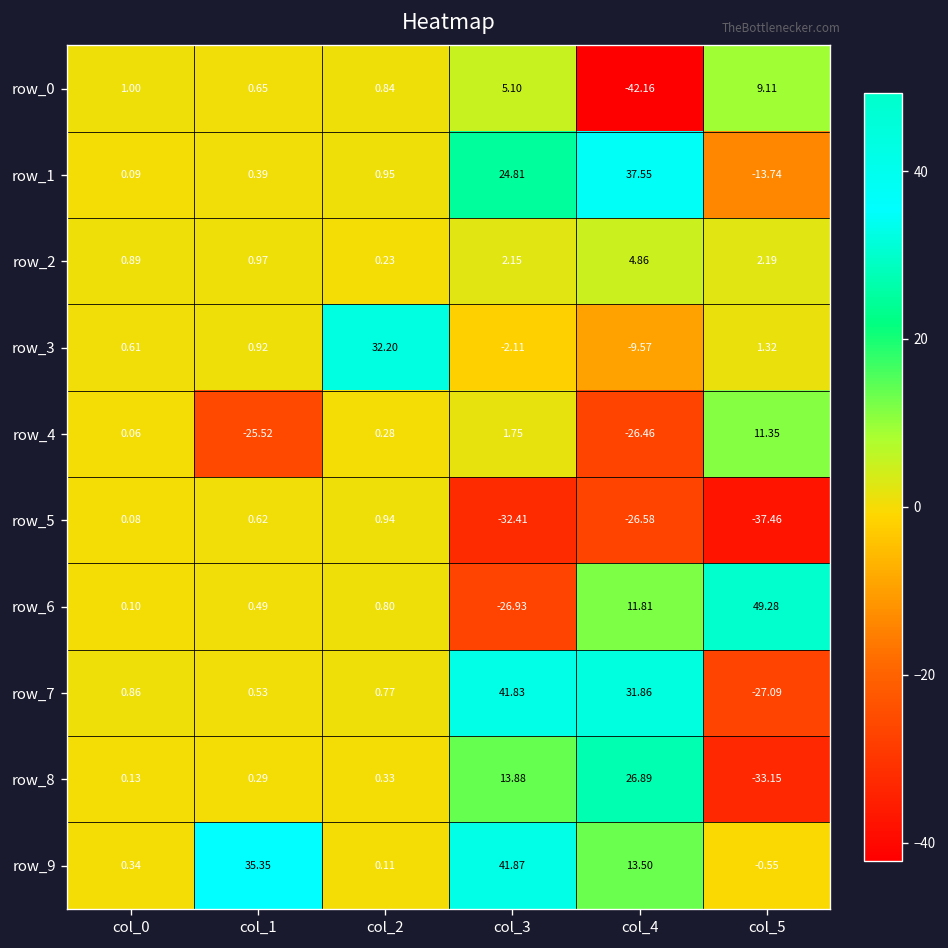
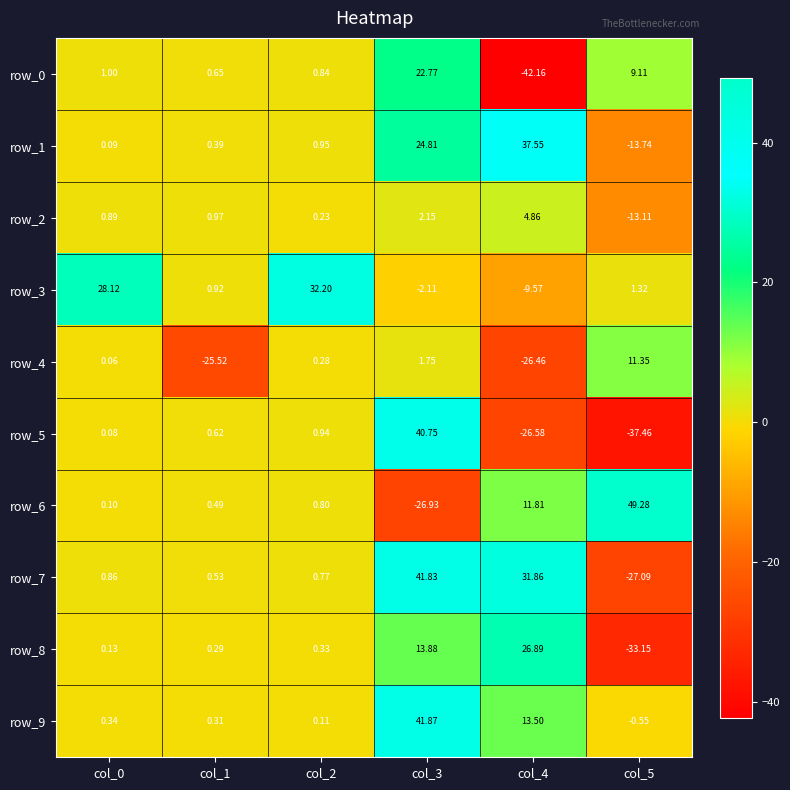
  {
    "row_0": {
      "col_0": 1.00,
      "col_1": 0.65,
      "col_2": 0.84,
-     "col_3": 5.10,
+     "col_3": 22.77,
      "col_4": -42.16,
      "col_5": 9.11
    },
    "row_1": {
      "col_0": 0.09,
      "col_1": 0.39,
      "col_2": 0.95,
      "col_3": 24.81,
      "col_4": 37.55,
      "col_5": -13.74
    },
    "row_2": {
      "col_0": 0.89,
      "col_1": 0.97,
      "col_2": 0.23,
      "col_3": 2.15,
      "col_4": 4.86,
-     "col_5": 2.19
+     "col_5": -13.11
    },
    "row_3": {
-     "col_0": 0.61,
+     "col_0": 28.12,
      "col_1": 0.92,
      "col_2": 32.20,
      "col_3": -2.11,
      "col_4": -9.57,
      "col_5": 1.32
    },
    "row_4": {
      "col_0": 0.06,
      "col_1": -25.52,
      "col_2": 0.28,
      "col_3": 1.75,
      "col_4": -26.46,
      "col_5": 11.35
    },
    "row_5": {
      "col_0": 0.08,
      "col_1": 0.62,
      "col_2": 0.94,
-     "col_3": -32.41,
+     "col_3": 40.75,
      "col_4": -26.58,
      "col_5": -37.46
    },
    "row_6": {
      "col_0": 0.10,
      "col_1": 0.49,
      "col_2": 0.80,
      "col_3": -26.93,
      "col_4": 11.81,
      "col_5": 49.28
    },
    "row_7": {
      "col_0": 0.86,
      "col_1": 0.53,
      "col_2": 0.77,
      "col_3": 41.83,
      "col_4": 31.86,
      "col_5": -27.09
    },
    "row_8": {
      "col_0": 0.13,
      "col_1": 0.29,
      "col_2": 0.33,
      "col_3": 13.88,
      "col_4": 26.89,
      "col_5": -33.15
    },
    "row_9": {
      "col_0": 0.34,
-     "col_1": 35.35,
+     "col_1": 0.31,
      "col_2": 0.11,
      "col_3": 41.87,
      "col_4": 13.50,
      "col_5": -0.55
    }
  }
